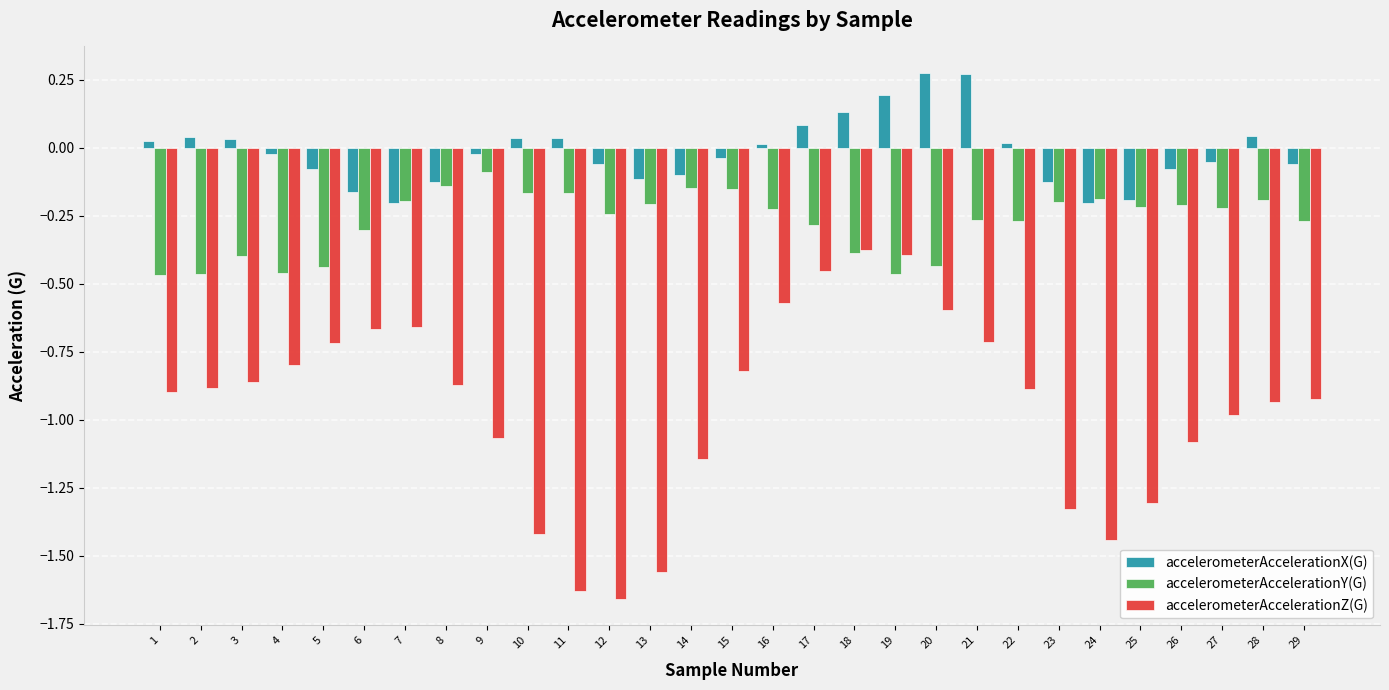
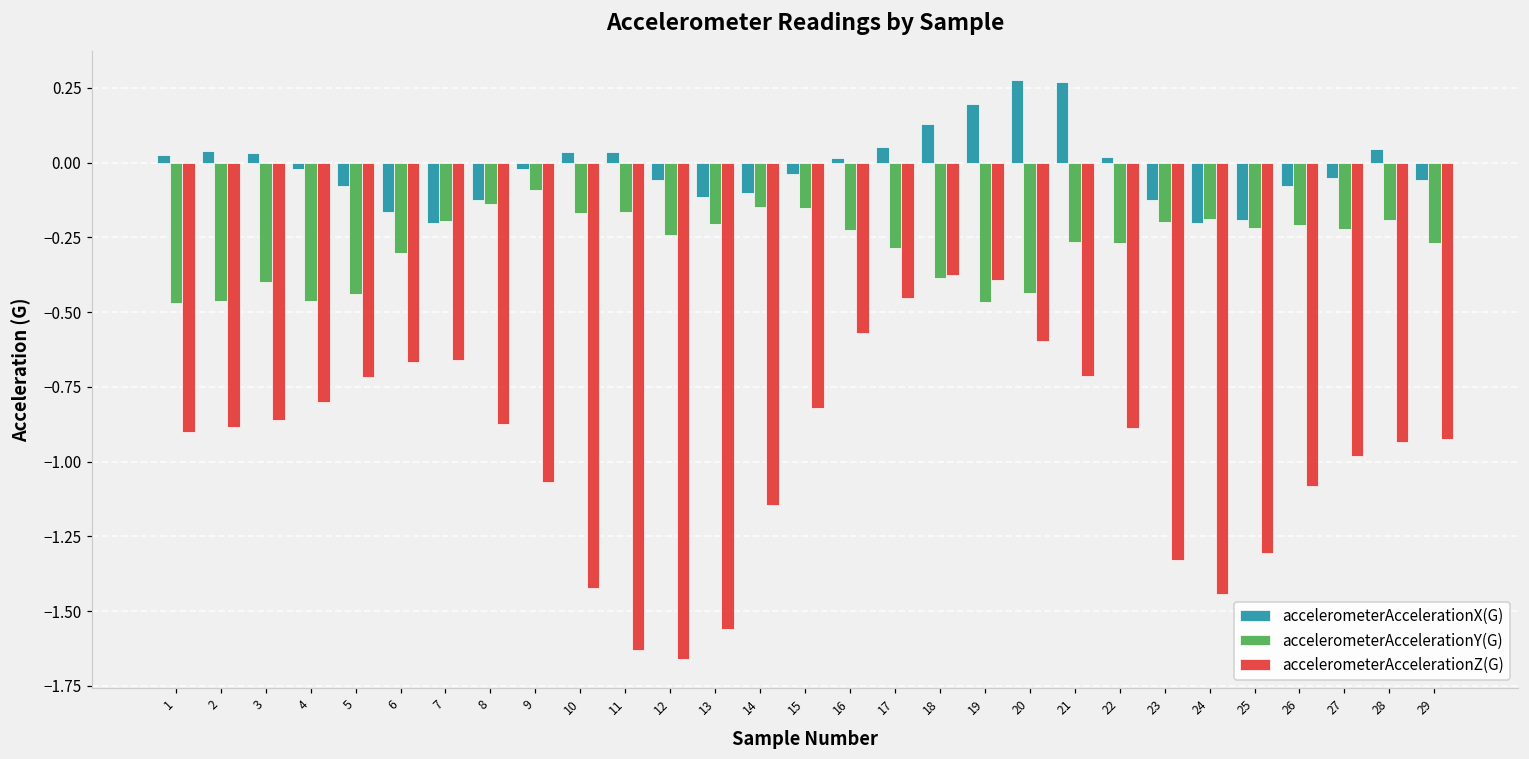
  {
    "accelerometerAccelerationX(G)": {
      "1": 0.02,
      "2": 0.04,
      "3": 0.03,
      "4": -0.02,
      "5": -0.08,
      "6": -0.16,
      "7": -0.20,
      "8": -0.12,
      "9": -0.02,
      "10": 0.03,
      "11": 0.04,
      "12": -0.06,
      "13": -0.11,
      "14": -0.10,
      "15": -0.04,
      "16": 0.01,
-     "17": 0.09,
+     "17": 0.05,
      "18": 0.13,
      "19": 0.20,
      "20": 0.28,
      "21": 0.27,
      "22": 0.02,
      "23": -0.12,
      "24": -0.20,
      "25": -0.19,
      "26": -0.08,
      "27": -0.05,
      "28": 0.04,
      "29": -0.06
    },
    "accelerometerAccelerationY(G)": {
      "1": -0.47,
      "2": -0.46,
      "3": -0.40,
      "4": -0.46,
      "5": -0.44,
      "6": -0.30,
      "7": -0.20,
      "8": -0.14,
      "9": -0.09,
      "10": -0.17,
      "11": -0.17,
      "12": -0.24,
      "13": -0.21,
      "14": -0.15,
      "15": -0.15,
      "16": -0.23,
      "17": -0.29,
      "18": -0.39,
      "19": -0.46,
      "20": -0.44,
      "21": -0.27,
      "22": -0.27,
      "23": -0.20,
      "24": -0.19,
      "25": -0.22,
      "26": -0.21,
      "27": -0.22,
      "28": -0.19,
      "29": -0.27
    },
    "accelerometerAccelerationZ(G)": {
      "1": -0.90,
      "2": -0.88,
      "3": -0.86,
      "4": -0.80,
      "5": -0.72,
      "6": -0.67,
      "7": -0.66,
      "8": -0.87,
      "9": -1.07,
      "10": -1.42,
      "11": -1.63,
      "12": -1.66,
      "13": -1.56,
      "14": -1.14,
      "15": -0.82,
      "16": -0.57,
      "17": -0.45,
      "18": -0.38,
      "19": -0.39,
      "20": -0.60,
      "21": -0.71,
      "22": -0.89,
      "23": -1.33,
      "24": -1.44,
      "25": -1.31,
      "26": -1.08,
      "27": -0.98,
      "28": -0.93,
      "29": -0.92
    }
  }
